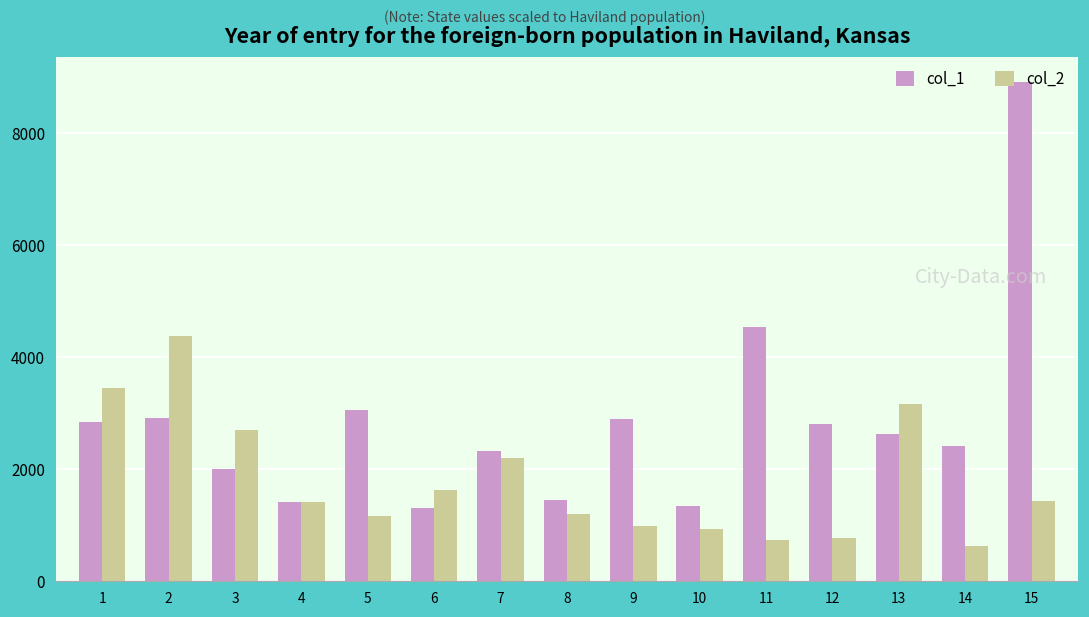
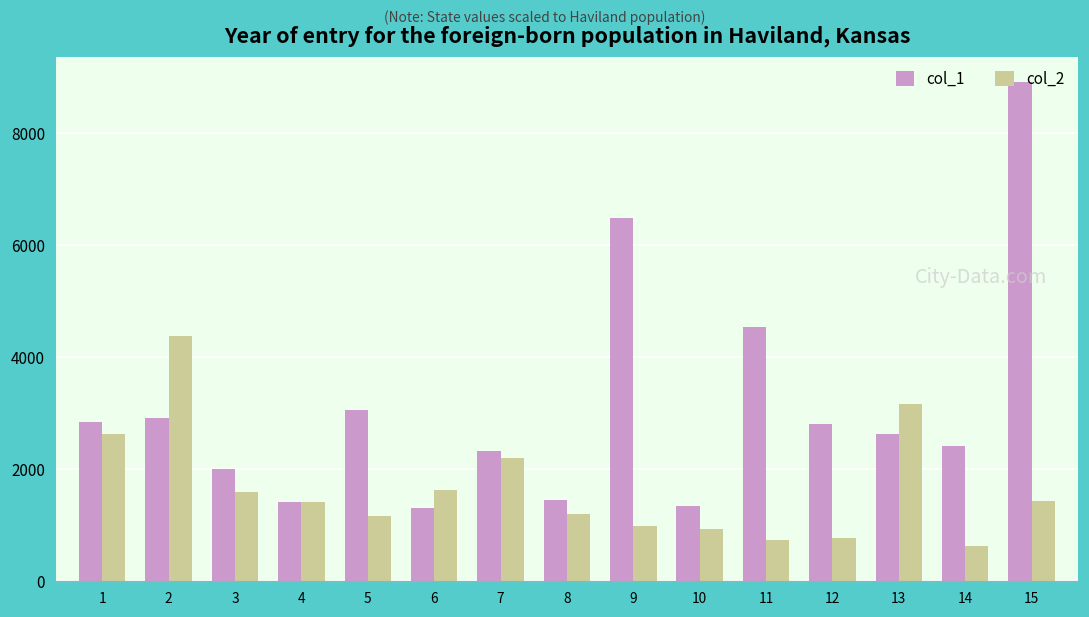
  {
    "col_1": {
      "1": 2800,
      "2": 2900,
      "3": 2000,
      "4": 1400,
      "5": 3000,
      "6": 1300,
      "7": 2300,
      "8": 1400,
-     "9": 2900,
+     "9": 6500,
      "10": 1300,
      "11": 4500,
      "12": 2800,
      "13": 2600,
      "14": 2400,
      "15": 8900
    },
    "col_2": {
-     "1": 3500,
+     "1": 2600,
      "2": 4400,
-     "3": 2700,
+     "3": 1600,
      "4": 1400,
      "5": 1200,
      "6": 1600,
      "7": 2200,
      "8": 1200,
      "9": 1000,
      "10": 900,
      "11": 700,
      "12": 800,
      "13": 3200,
      "14": 600,
      "15": 1400
    }
  }
